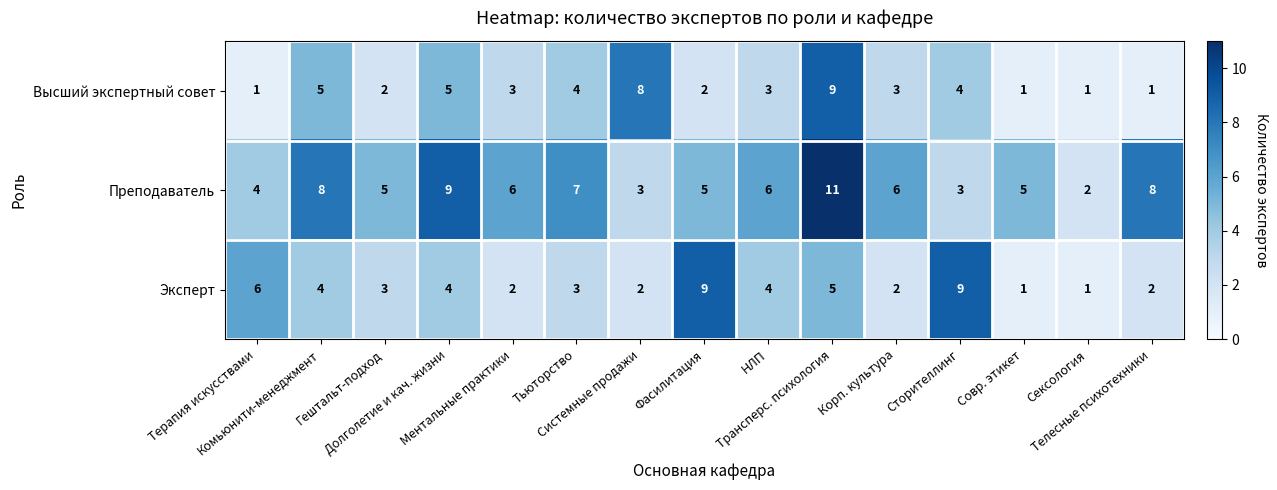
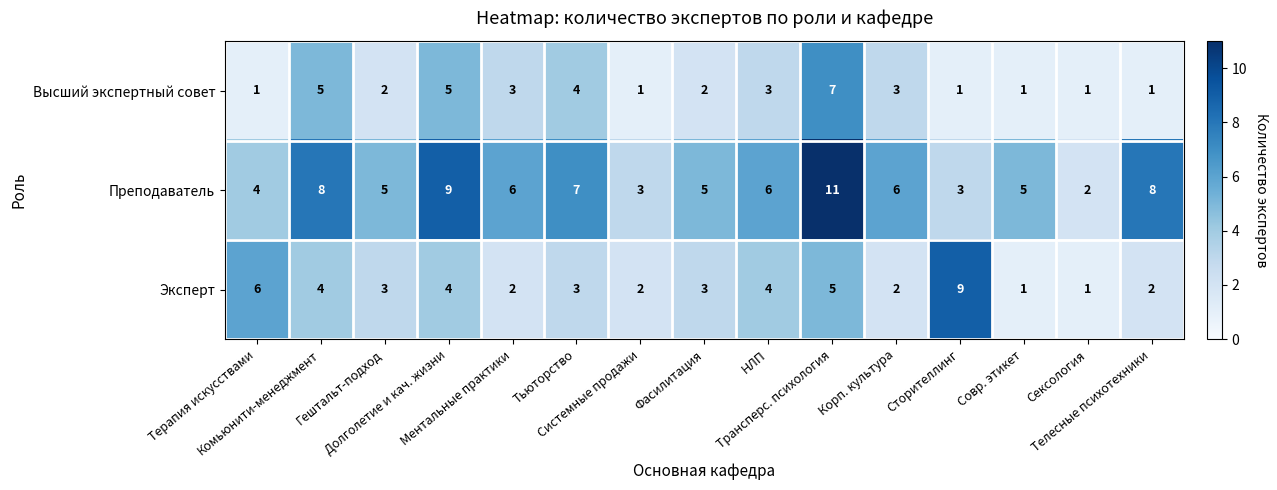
  {
    "Высший экспертный совет": {
      "Терапия искусствами": 1,
      "Комьюнити-менеджмент": 5,
      "Гештальт-подход": 2,
      "Долголетие и кач. жизни": 5,
      "Ментальные практики": 3,
      "Тьюторство": 4,
-     "Системные продажи": 8,
+     "Системные продажи": 1,
      "Фасилитация": 2,
      "НЛП": 3,
-     "Трансперс. психология": 9,
+     "Трансперс. психология": 7,
      "Корп. культура": 3,
-     "Сторителлинг": 4,
+     "Сторителлинг": 1,
      "Совр. этикет": 1,
      "Сексология": 1,
      "Телесные психотехники": 1
    },
    "Преподаватель": {
      "Терапия искусствами": 4,
      "Комьюнити-менеджмент": 8,
      "Гештальт-подход": 5,
      "Долголетие и кач. жизни": 9,
      "Ментальные практики": 6,
      "Тьюторство": 7,
      "Системные продажи": 3,
      "Фасилитация": 5,
      "НЛП": 6,
      "Трансперс. психология": 11,
      "Корп. культура": 6,
      "Сторителлинг": 3,
      "Совр. этикет": 5,
      "Сексология": 2,
      "Телесные психотехники": 8
    },
    "Эксперт": {
      "Терапия искусствами": 6,
      "Комьюнити-менеджмент": 4,
      "Гештальт-подход": 3,
      "Долголетие и кач. жизни": 4,
      "Ментальные практики": 2,
      "Тьюторство": 3,
      "Системные продажи": 2,
-     "Фасилитация": 9,
+     "Фасилитация": 3,
      "НЛП": 4,
      "Трансперс. психология": 5,
      "Корп. культура": 2,
      "Сторителлинг": 9,
      "Совр. этикет": 1,
      "Сексология": 1,
      "Телесные психотехники": 2
    }
  }
